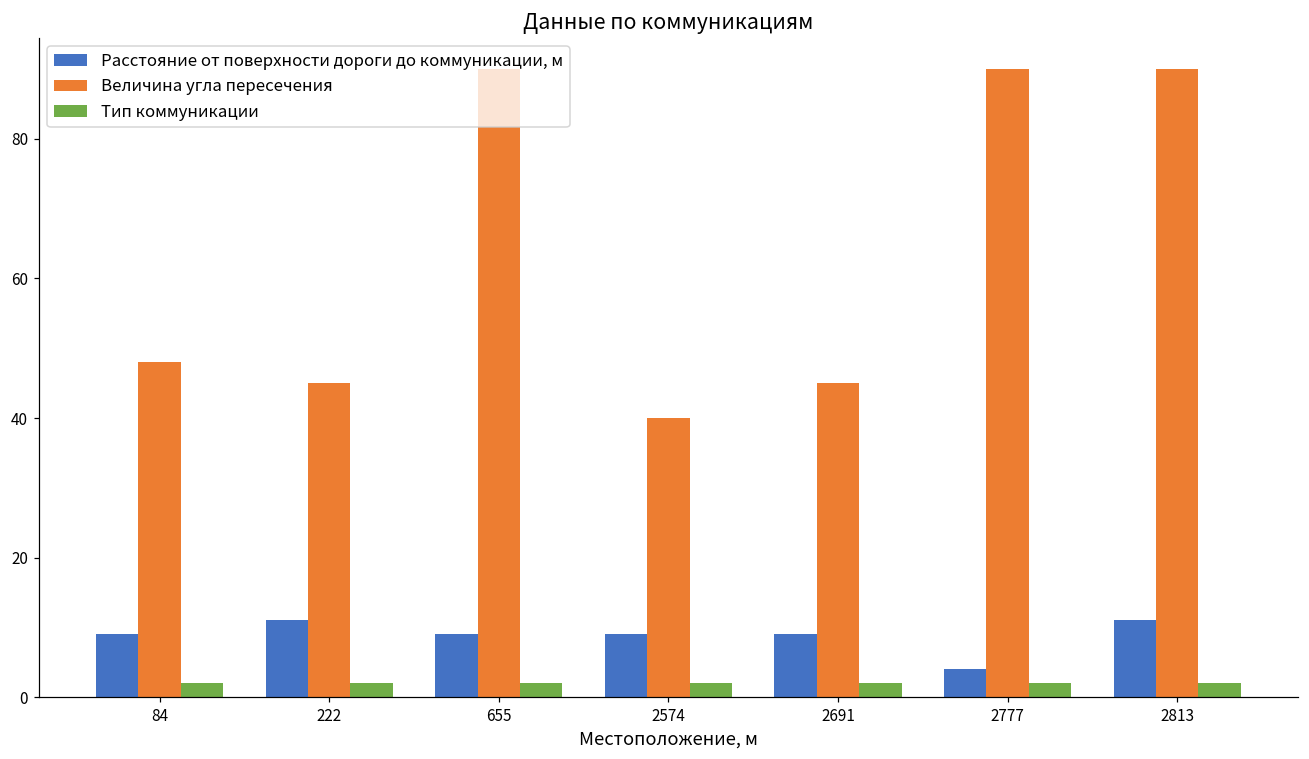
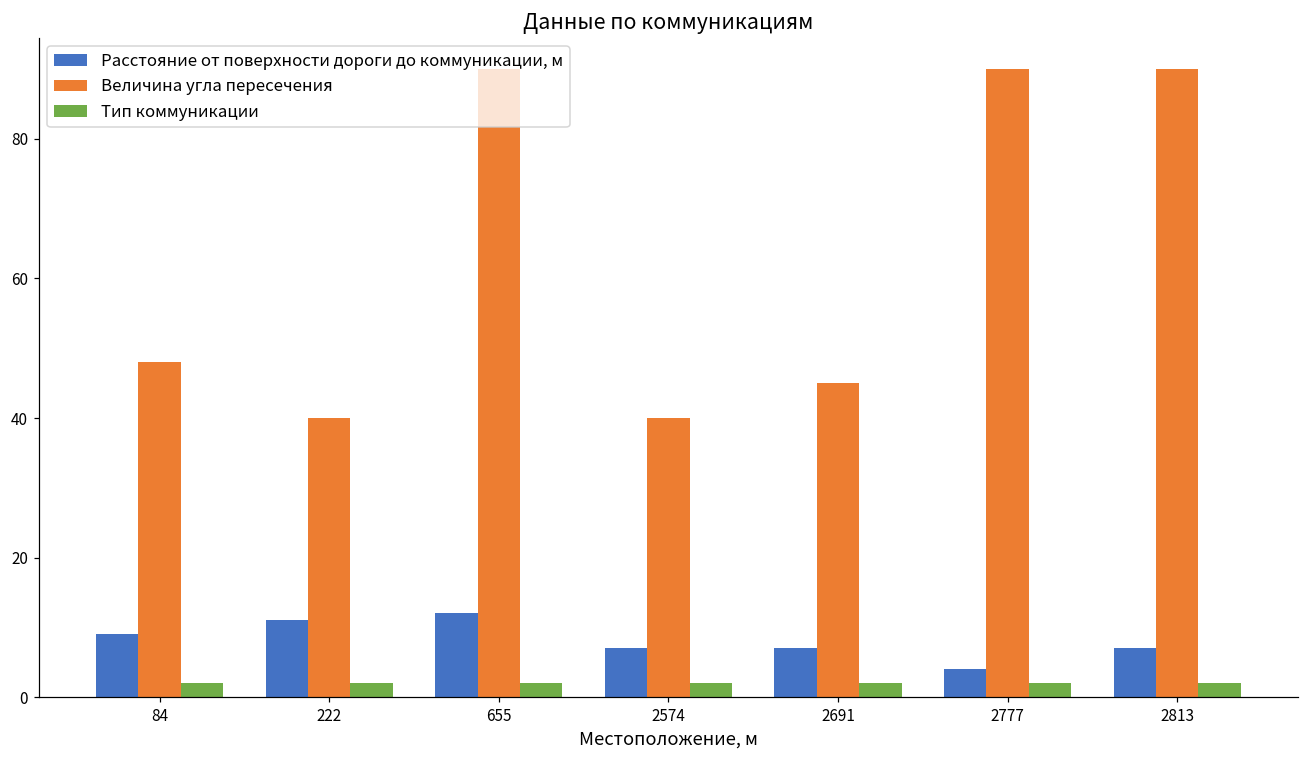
  {
    "Расстояние от поверхности дороги до коммуникации, м": {
      "84": 9,
      "222": 11,
-     "655": 9,
-     "2574": 9,
-     "2691": 9,
+     "655": 12,
+     "2574": 7,
+     "2691": 7,
      "2777": 4,
-     "2813": 11
+     "2813": 7
    },
    "Величина угла пересечения": {
      "84": 48,
-     "222": 45,
+     "222": 40,
      "2574": 40,
      "2691": 45,
      "2777": 90,
      "2813": 90
    },
    "Тип коммуникации": {
      "84": 2,
      "222": 2,
      "655": 2,
      "2574": 2,
      "2691": 2,
      "2777": 2,
      "2813": 2
    }
  }
